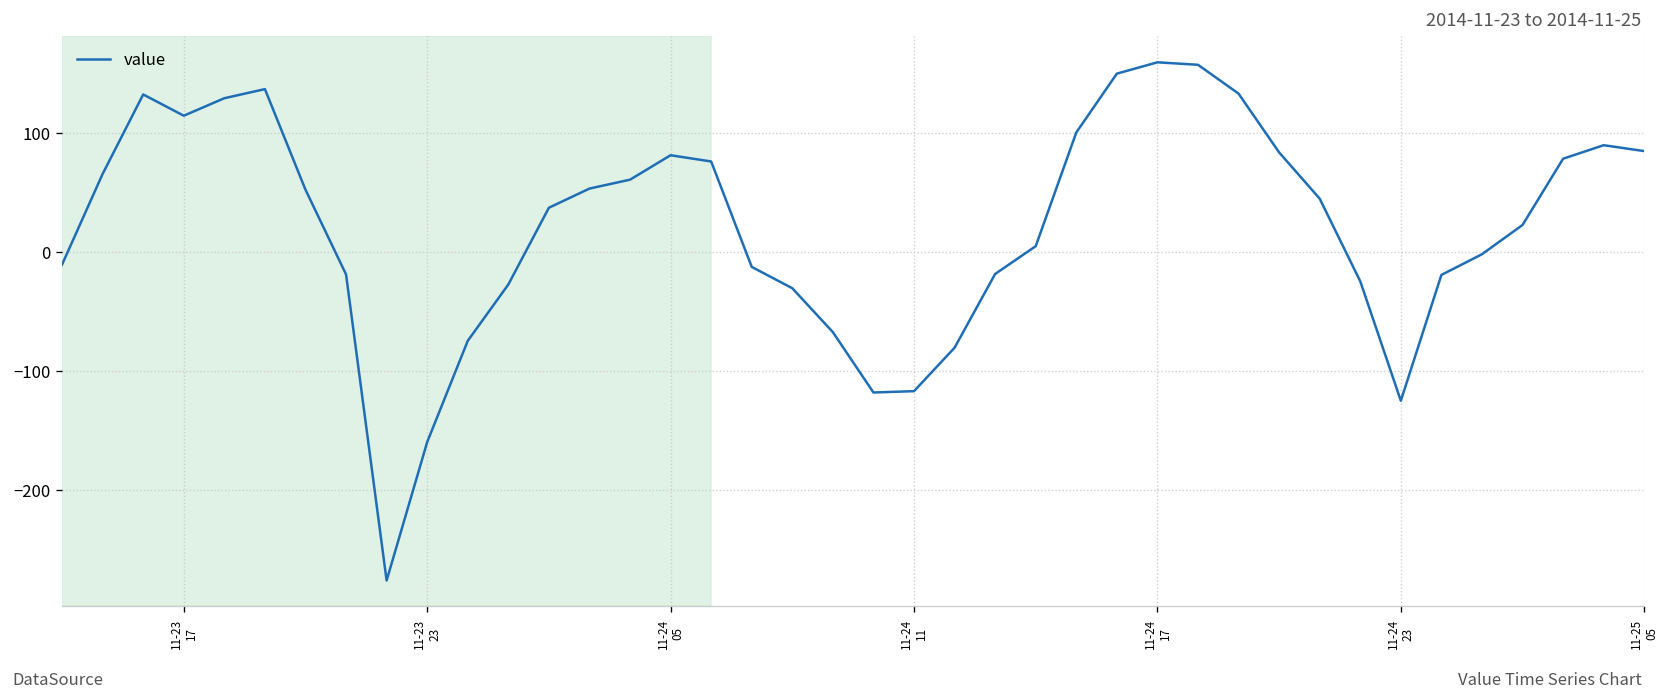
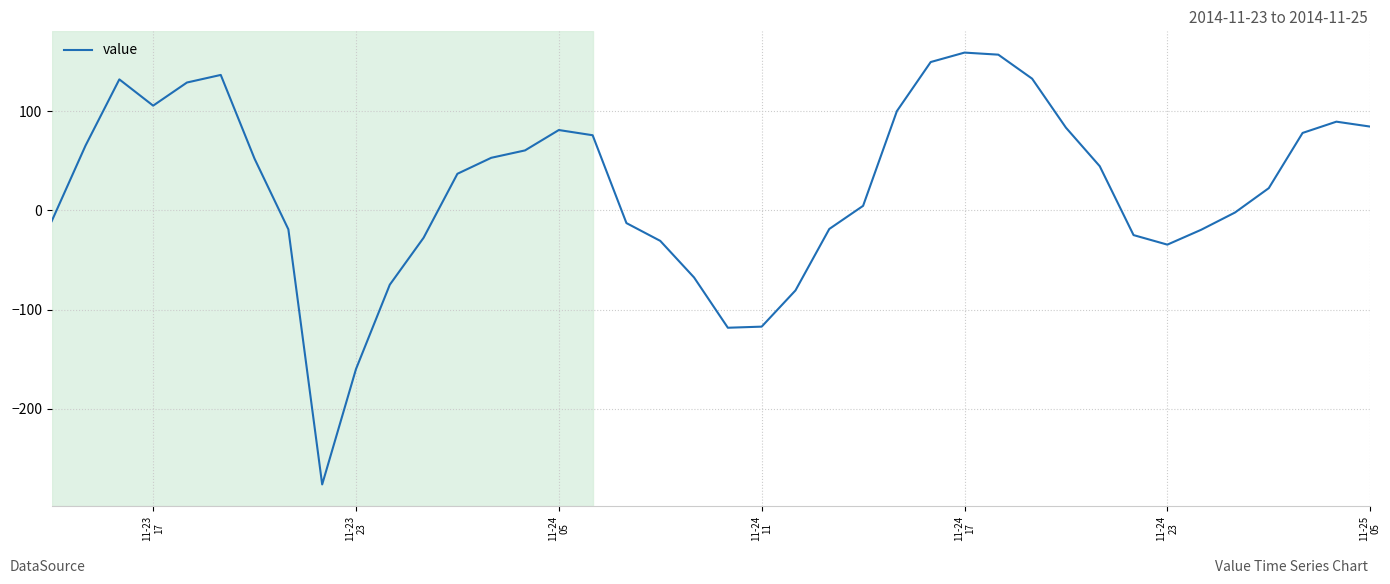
  {
-   "11-23 17": 114,
+   "11-23 17": 106,
    "11-23 23": -160,
    "11-24 05": 80,
    "11-24 11": -120,
    "11-24 17": 160,
-   "11-24 23": -130,
+   "11-24 23": -30,
    "11-25 05": 80
  }
